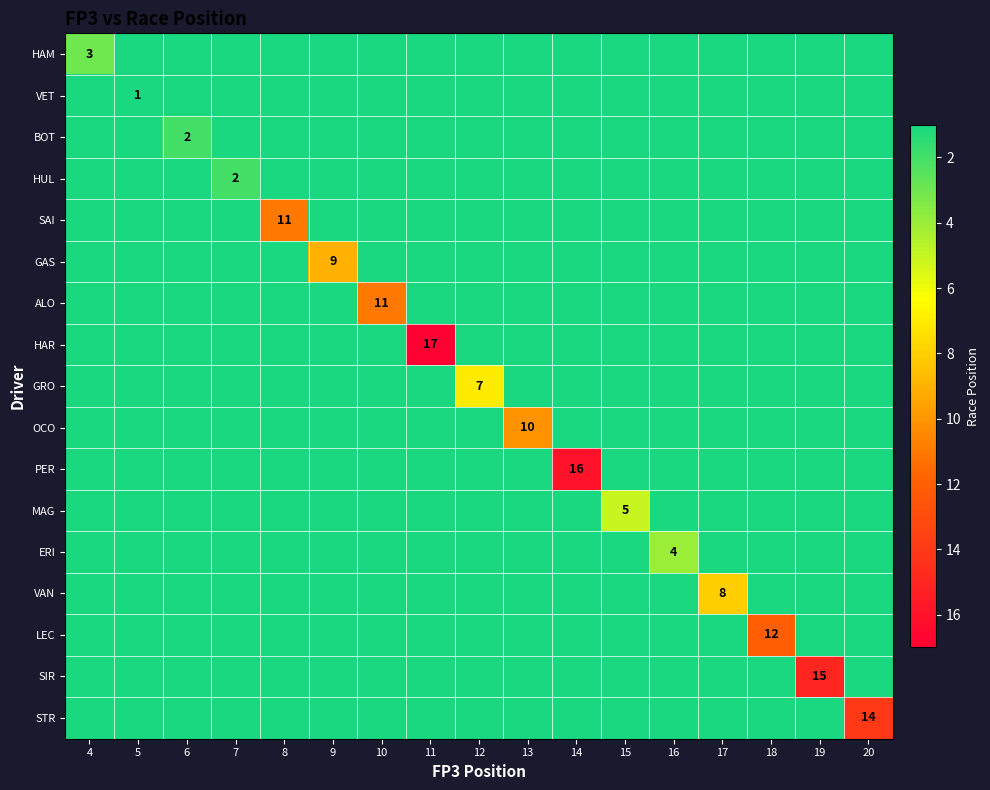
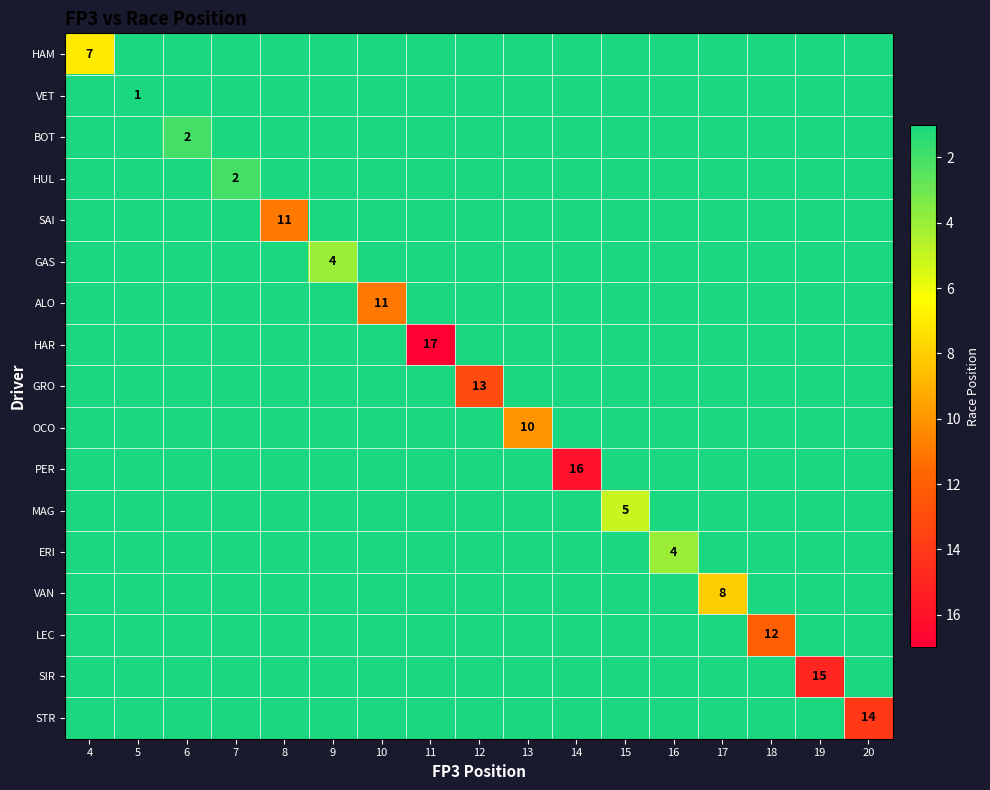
  {
    "HAM": {
-     "4": 3
+     "4": 7
    },
    "VET": {
      "5": 1
    },
    "BOT": {
      "6": 2
    },
    "HUL": {
      "7": 2
    },
    "SAI": {
      "8": 11
    },
    "GAS": {
-     "9": 9
+     "9": 4
    },
    "ALO": {
      "10": 11
    },
    "HAR": {
      "11": 17
    },
    "GRO": {
-     "12": 7
+     "12": 13
    },
    "OCO": {
      "13": 10
    },
    "PER": {
      "14": 16
    },
    "MAG": {
      "15": 5
    },
    "ERI": {
      "16": 4
    },
    "VAN": {
      "17": 8
    },
    "LEC": {
      "18": 12
    },
    "SIR": {
      "19": 15
    },
    "STR": {
      "20": 14
    }
  }
